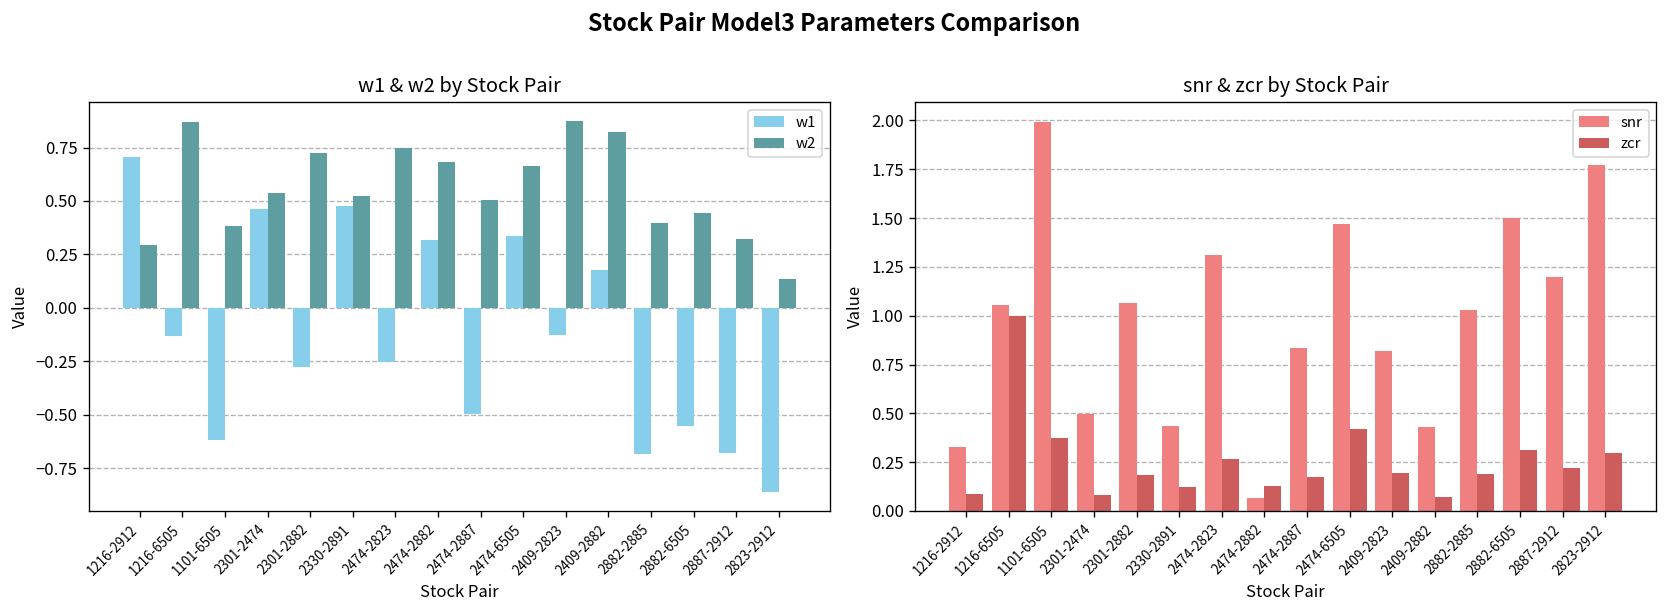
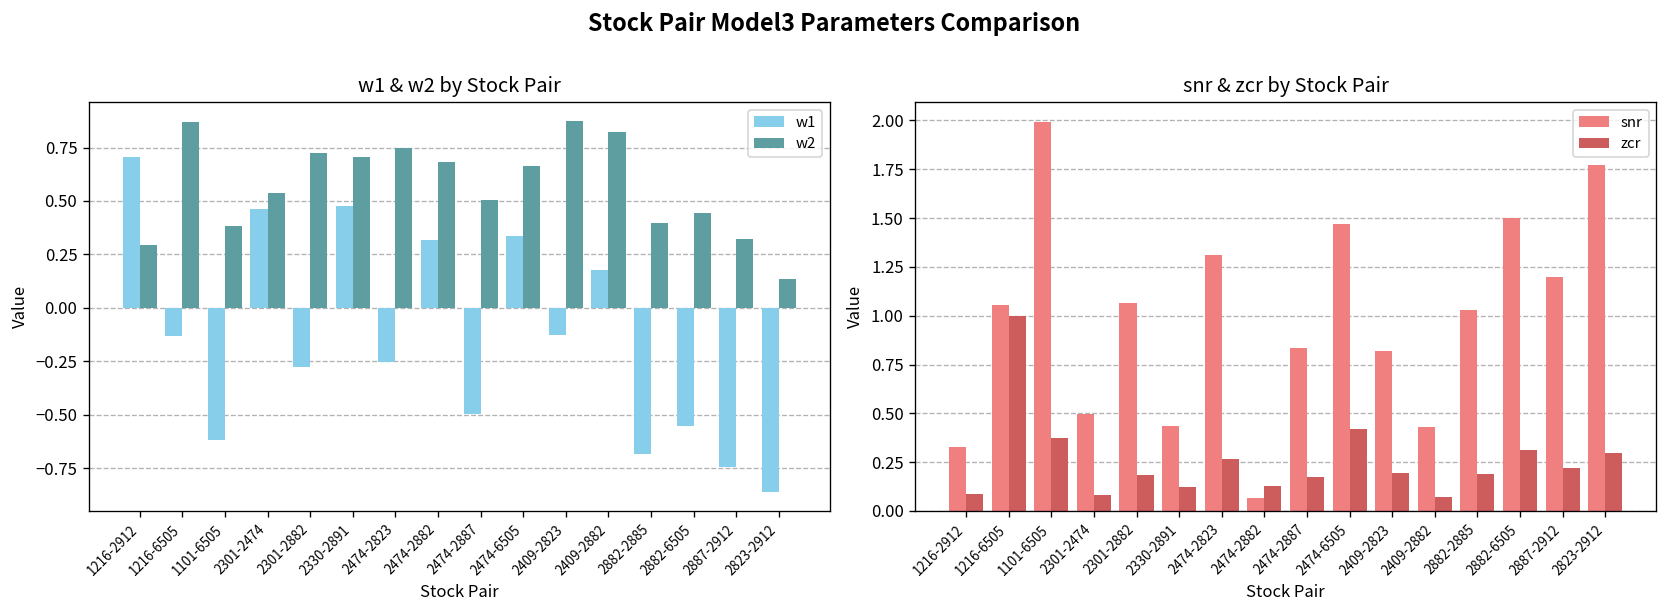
  {
    "w1 & w2 by Stock Pair": {
      "w1": {
        "1216-2912": 0.71,
        "1216-6505": -0.13,
        "1101-6505": -0.62,
        "2301-2474": 0.46,
        "2301-2882": -0.27,
        "2330-2891": 0.48,
        "2474-2823": -0.25,
        "2474-2882": 0.32,
        "2474-2887": -0.50,
        "2474-6505": 0.34,
        "2409-2823": -0.13,
        "2409-2882": 0.18,
        "2882-2885": -0.68,
        "2882-6505": -0.55,
-       "2887-2912": -0.68,
+       "2887-2912": -0.74,
        "2823-2912": -0.86
      },
      "w2": {
        "1216-2912": 0.29,
        "1216-6505": 0.87,
        "1101-6505": 0.38,
        "2301-2474": 0.54,
        "2301-2882": 0.73,
-       "2330-2891": 0.52,
+       "2330-2891": 0.70,
        "2474-2823": 0.75,
        "2474-2882": 0.68,
        "2474-2887": 0.50,
        "2474-6505": 0.66,
        "2409-2823": 0.87,
        "2409-2882": 0.82,
        "2882-2885": 0.40,
        "2882-6505": 0.45,
        "2887-2912": 0.32,
        "2823-2912": 0.14
      }
    },
    "snr & zcr by Stock Pair": {
      "snr": {
        "1216-2912": 0.33,
        "1216-6505": 1.05,
        "1101-6505": 1.99,
        "2301-2474": 0.49,
        "2301-2882": 1.07,
        "2330-2891": 0.44,
        "2474-2823": 1.31,
        "2474-2882": 0.07,
        "2474-2887": 0.84,
        "2474-6505": 1.47,
        "2409-2823": 0.82,
        "2409-2882": 0.43,
        "2882-2885": 1.03,
        "2882-6505": 1.50,
        "2887-2912": 1.20,
        "2823-2912": 1.77
      },
      "zcr": {
        "1216-2912": 0.09,
        "1216-6505": 1.00,
        "1101-6505": 0.37,
        "2301-2474": 0.08,
        "2301-2882": 0.18,
        "2330-2891": 0.12,
        "2474-2823": 0.27,
        "2474-2882": 0.13,
        "2474-2887": 0.17,
        "2474-6505": 0.42,
        "2409-2823": 0.19,
        "2409-2882": 0.07,
        "2882-2885": 0.19,
        "2882-6505": 0.31,
        "2887-2912": 0.22,
        "2823-2912": 0.30
      }
    }
  }
